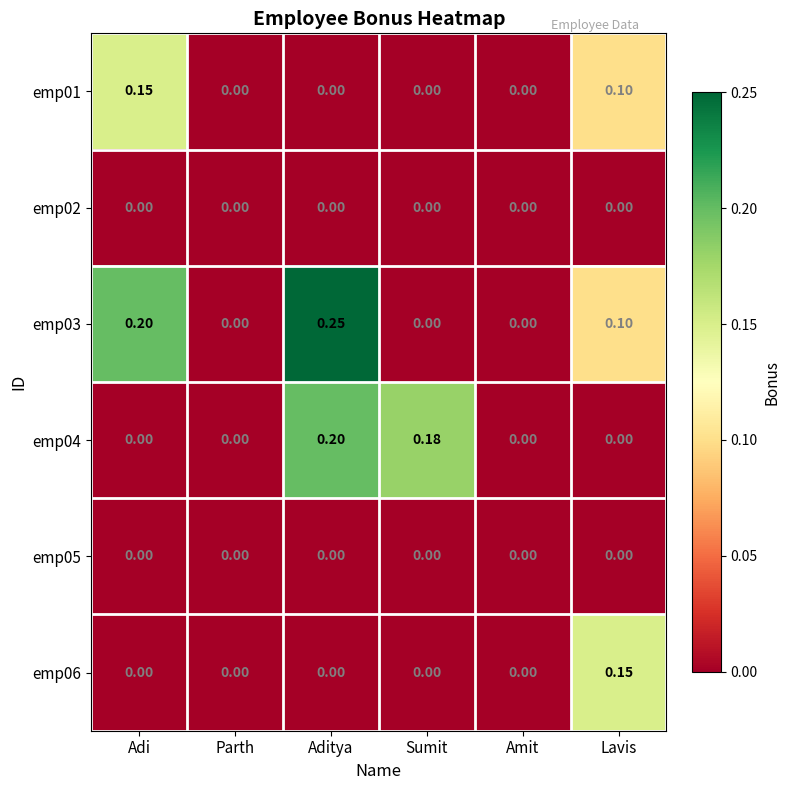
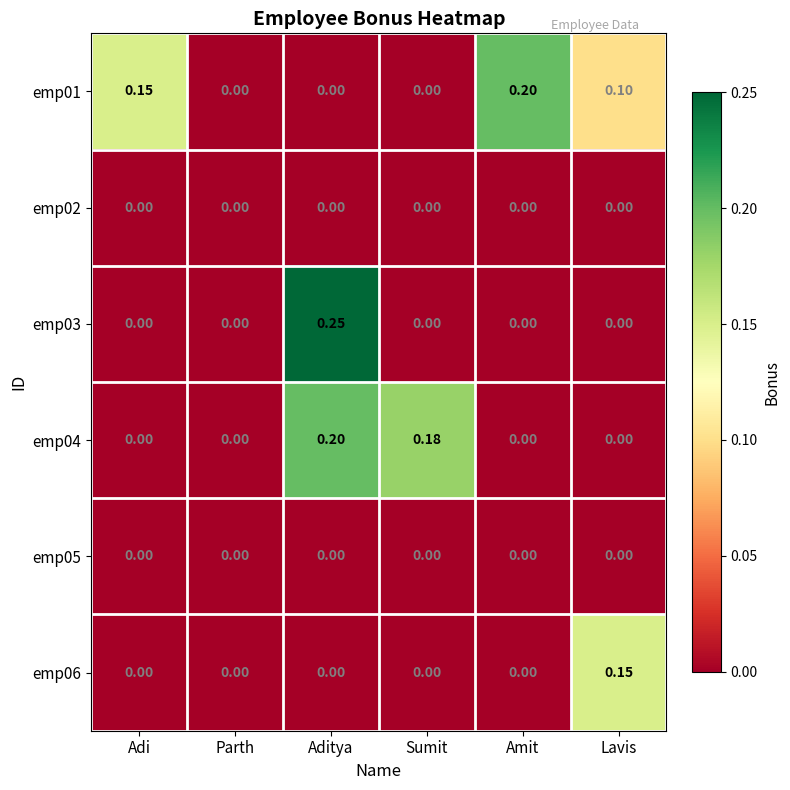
  {
    "emp01": {
      "Adi": 0.15,
      "Parth": 0.00,
      "Aditya": 0.00,
      "Sumit": 0.00,
-     "Amit": 0.00,
+     "Amit": 0.20,
      "Lavis": 0.10
    },
    "emp02": {
      "Adi": 0.00,
      "Parth": 0.00,
      "Aditya": 0.00,
      "Sumit": 0.00,
      "Amit": 0.00,
      "Lavis": 0.00
    },
    "emp03": {
-     "Adi": 0.20,
+     "Adi": 0.00,
      "Parth": 0.00,
      "Aditya": 0.25,
      "Sumit": 0.00,
      "Amit": 0.00,
-     "Lavis": 0.10
+     "Lavis": 0.00
    },
    "emp04": {
      "Adi": 0.00,
      "Parth": 0.00,
      "Aditya": 0.20,
      "Sumit": 0.18,
      "Amit": 0.00,
      "Lavis": 0.00
    },
    "emp05": {
      "Adi": 0.00,
      "Parth": 0.00,
      "Aditya": 0.00,
      "Sumit": 0.00,
      "Amit": 0.00,
      "Lavis": 0.00
    },
    "emp06": {
      "Adi": 0.00,
      "Parth": 0.00,
      "Aditya": 0.00,
      "Sumit": 0.00,
      "Amit": 0.00,
      "Lavis": 0.15
    }
  }
